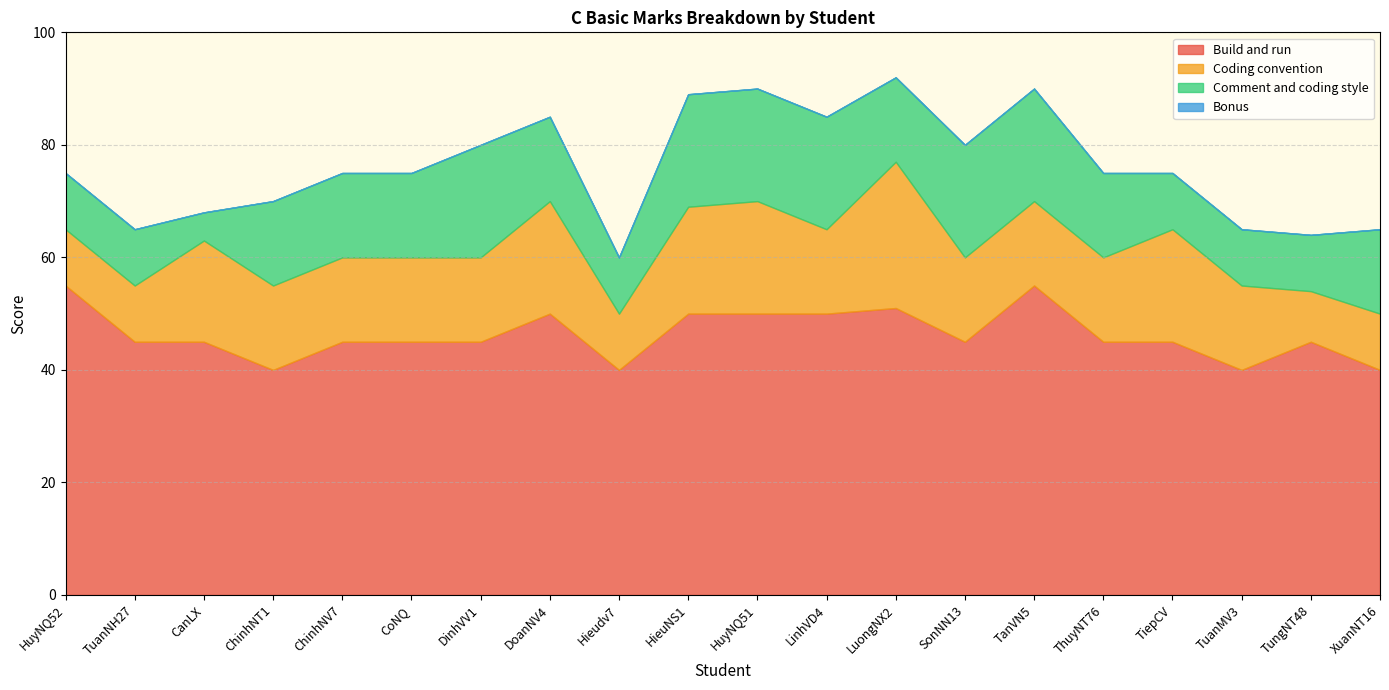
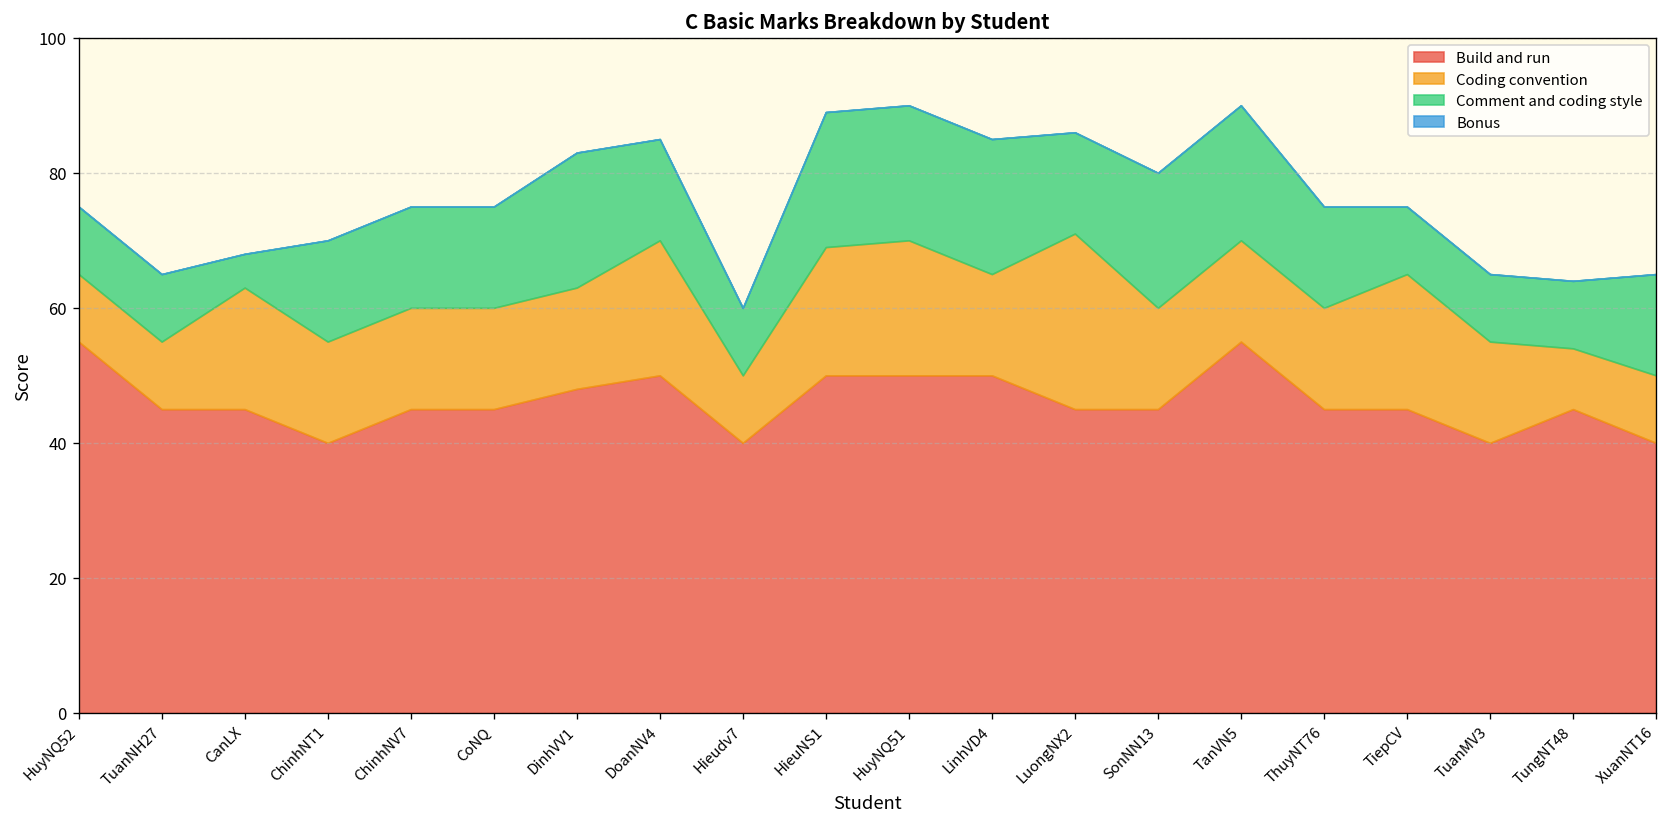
  {
    "Build and run": {
      "HuyNQ52": 55,
      "TuanNH27": 45,
      "CanLX": 45,
      "ChinhNT1": 40,
      "ChinhNV7": 45,
      "CoNQ": 45,
-     "DinhVV1": 45,
+     "DinhVV1": 48,
      "DoanNV4": 50,
      "Hieudv7": 40,
      "HieuNS1": 50,
      "HuyNQ51": 50,
      "LinhVD4": 50,
-     "LuongNX2": 51,
+     "LuongNX2": 45,
      "SonNN13": 45,
      "TanVN5": 55,
      "ThuyNT76": 45,
      "TiepCV": 45,
      "TuanMV3": 40,
      "TungNT48": 45,
      "XuanNT16": 40
    },
    "Coding convention": {
      "HuyNQ52": 10,
      "TuanNH27": 10,
      "CanLX": 18,
      "ChinhNT1": 15,
      "ChinhNV7": 15,
      "CoNQ": 15,
      "DinhVV1": 15,
      "DoanNV4": 20,
      "Hieudv7": 10,
      "HieuNS1": 19,
      "HuyNQ51": 20,
      "LinhVD4": 15,
      "LuongNX2": 26,
      "SonNN13": 15,
      "TanVN5": 15,
      "ThuyNT76": 15,
      "TiepCV": 20,
      "TuanMV3": 15,
      "TungNT48": 9,
      "XuanNT16": 10
    }
  }
